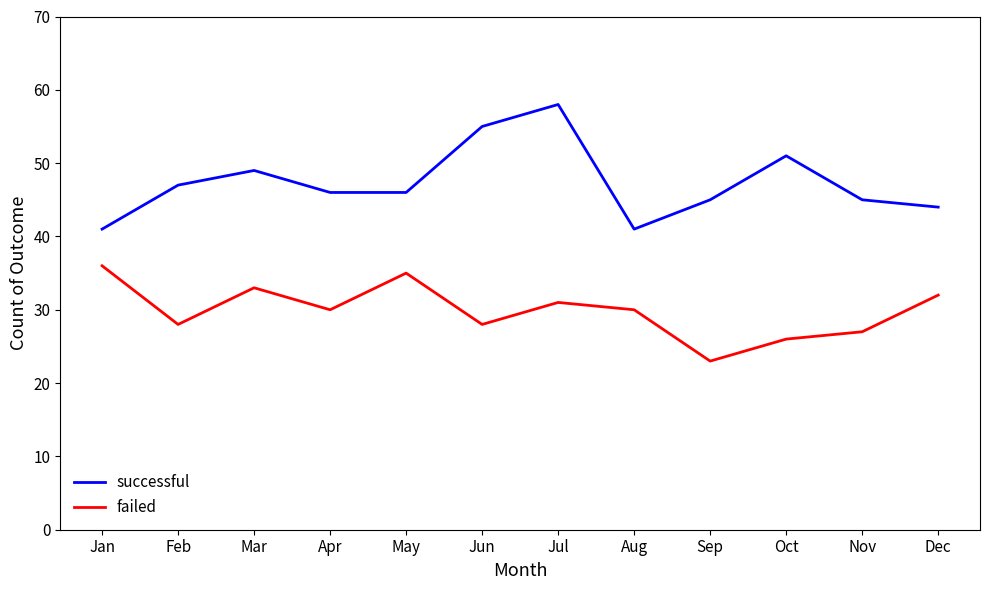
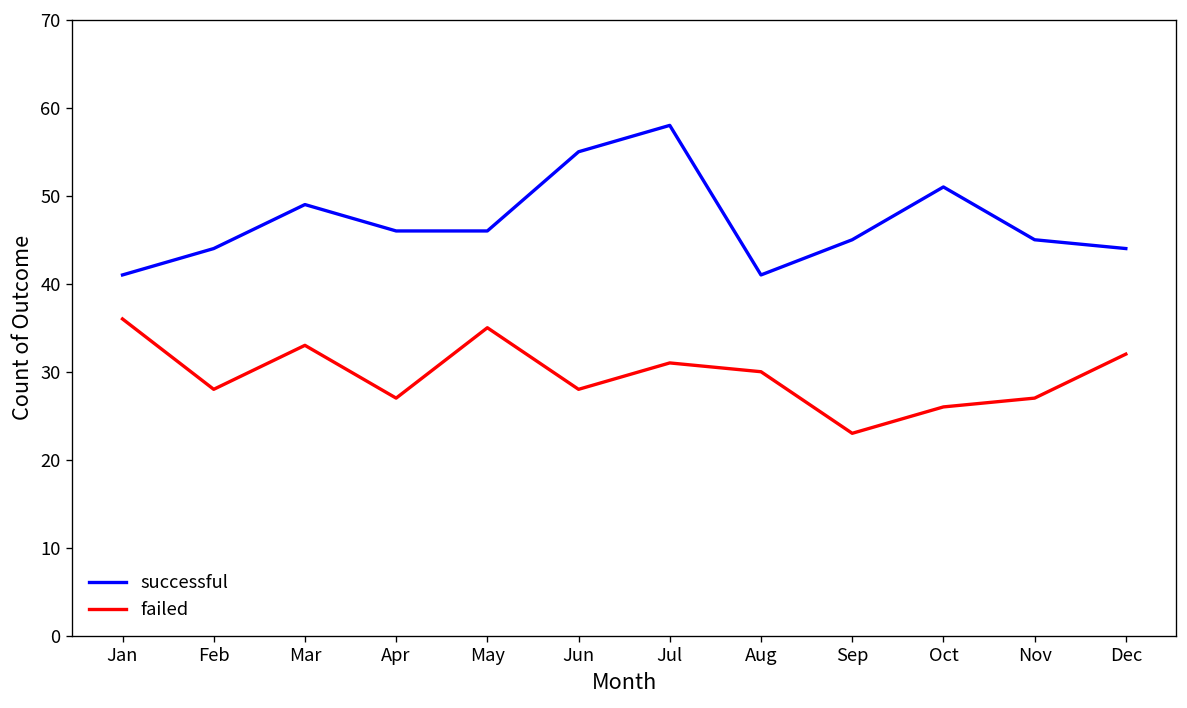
  {
    "successful": {
      "Jan": 41,
-     "Feb": 47,
+     "Feb": 44,
      "Mar": 49,
      "Apr": 46,
      "May": 46,
      "Jun": 55,
      "Jul": 58,
      "Aug": 41,
      "Sep": 45,
      "Oct": 51,
      "Nov": 45,
      "Dec": 44
    },
    "failed": {
      "Jan": 36,
      "Feb": 28,
      "Mar": 33,
-     "Apr": 30,
+     "Apr": 27,
      "May": 35,
      "Jun": 28,
      "Jul": 31,
      "Aug": 30,
      "Sep": 23,
      "Oct": 26,
      "Nov": 27,
      "Dec": 32
    }
  }
